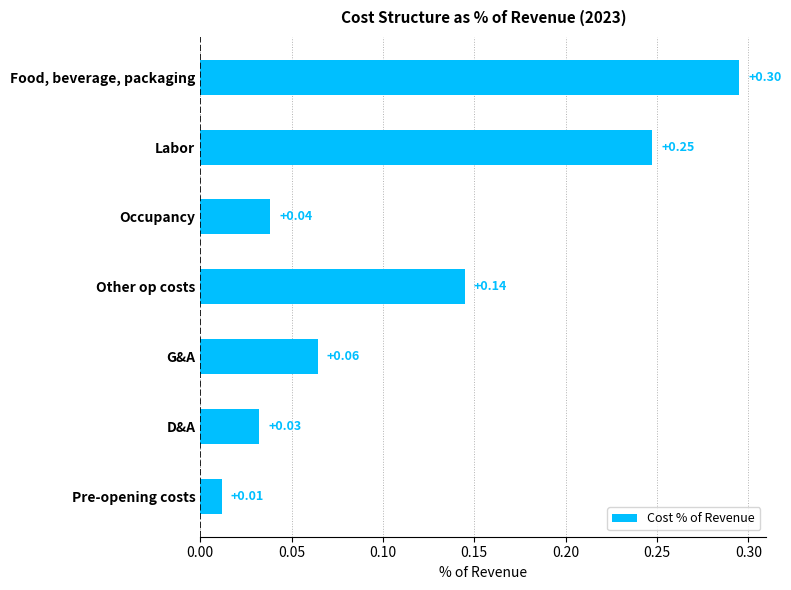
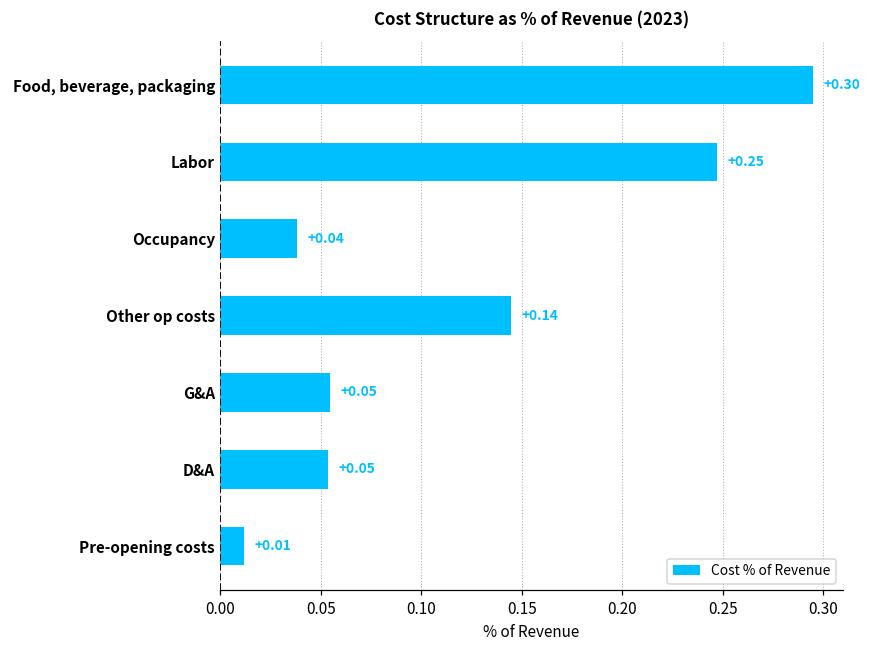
  {
    "Food, beverage, packaging": "+0.30",
    "Labor": "+0.25",
    "Occupancy": "+0.04",
    "Other op costs": "+0.14",
-   "G&A": "+0.06",
-   "D&A": "+0.03",
+   "G&A": "+0.05",
+   "D&A": "+0.05",
    "Pre-opening costs": "+0.01"
  }
